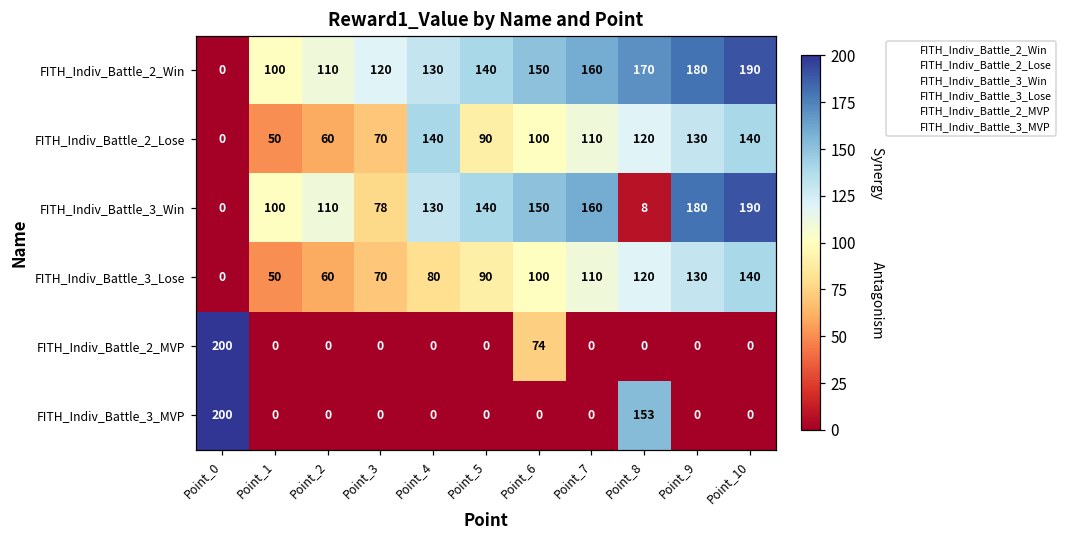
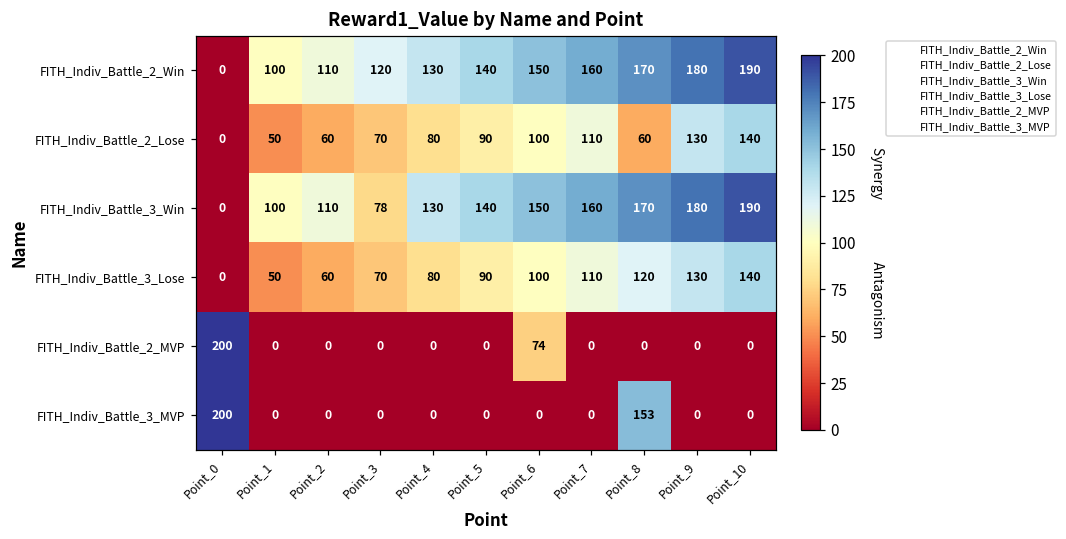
  {
    "FITH_Indiv_Battle_2_Win": {
      "Point_0": 0,
      "Point_1": 100,
      "Point_2": 110,
      "Point_3": 120,
      "Point_4": 130,
      "Point_5": 140,
      "Point_6": 150,
      "Point_7": 160,
      "Point_8": 170,
      "Point_9": 180,
      "Point_10": 190
    },
    "FITH_Indiv_Battle_2_Lose": {
      "Point_0": 0,
      "Point_1": 50,
      "Point_2": 60,
      "Point_3": 70,
-     "Point_4": 140,
+     "Point_4": 80,
      "Point_5": 90,
      "Point_6": 100,
      "Point_7": 110,
-     "Point_8": 120,
+     "Point_8": 60,
      "Point_9": 130,
      "Point_10": 140
    },
    "FITH_Indiv_Battle_3_Win": {
      "Point_0": 0,
      "Point_1": 100,
      "Point_2": 110,
      "Point_3": 78,
      "Point_4": 130,
      "Point_5": 140,
      "Point_6": 150,
      "Point_7": 160,
-     "Point_8": 8,
+     "Point_8": 170,
      "Point_9": 180,
      "Point_10": 190
    },
    "FITH_Indiv_Battle_3_Lose": {
      "Point_0": 0,
      "Point_1": 50,
      "Point_2": 60,
      "Point_3": 70,
      "Point_4": 80,
      "Point_5": 90,
      "Point_6": 100,
      "Point_7": 110,
      "Point_8": 120,
      "Point_9": 130,
      "Point_10": 140
    },
    "FITH_Indiv_Battle_2_MVP": {
      "Point_0": 200,
      "Point_1": 0,
      "Point_2": 0,
      "Point_3": 0,
      "Point_4": 0,
      "Point_5": 0,
      "Point_6": 74,
      "Point_7": 0,
      "Point_8": 0,
      "Point_9": 0,
      "Point_10": 0
    },
    "FITH_Indiv_Battle_3_MVP": {
      "Point_0": 200,
      "Point_1": 0,
      "Point_2": 0,
      "Point_3": 0,
      "Point_4": 0,
      "Point_5": 0,
      "Point_6": 0,
      "Point_7": 0,
      "Point_8": 153,
      "Point_9": 0,
      "Point_10": 0
    }
  }
